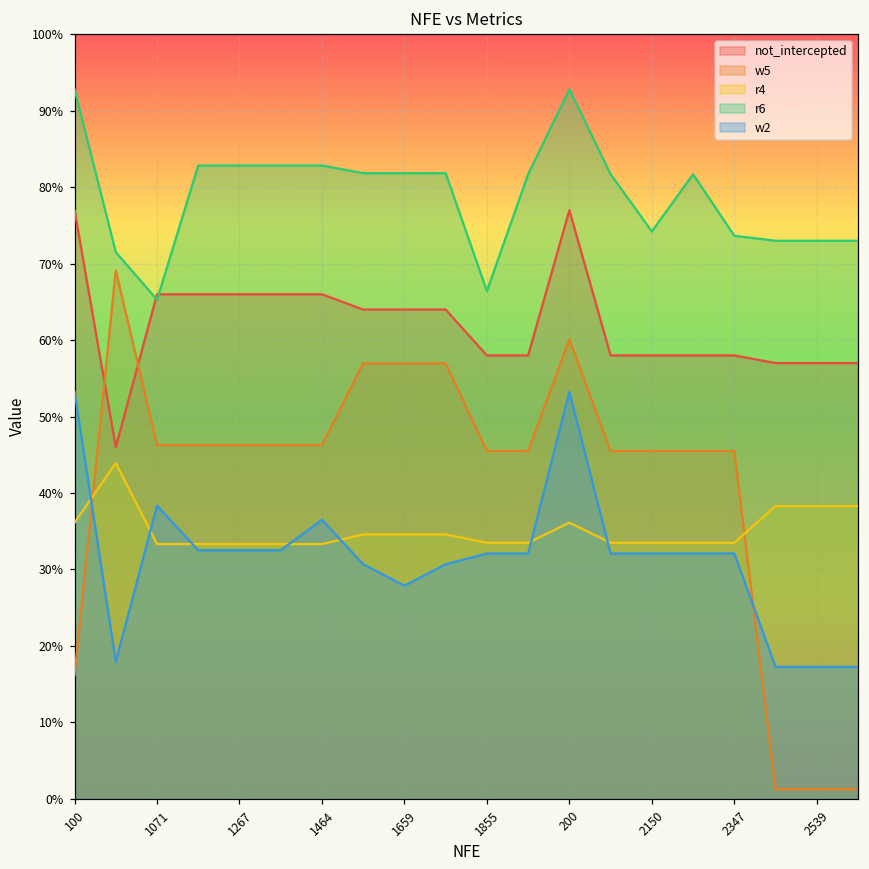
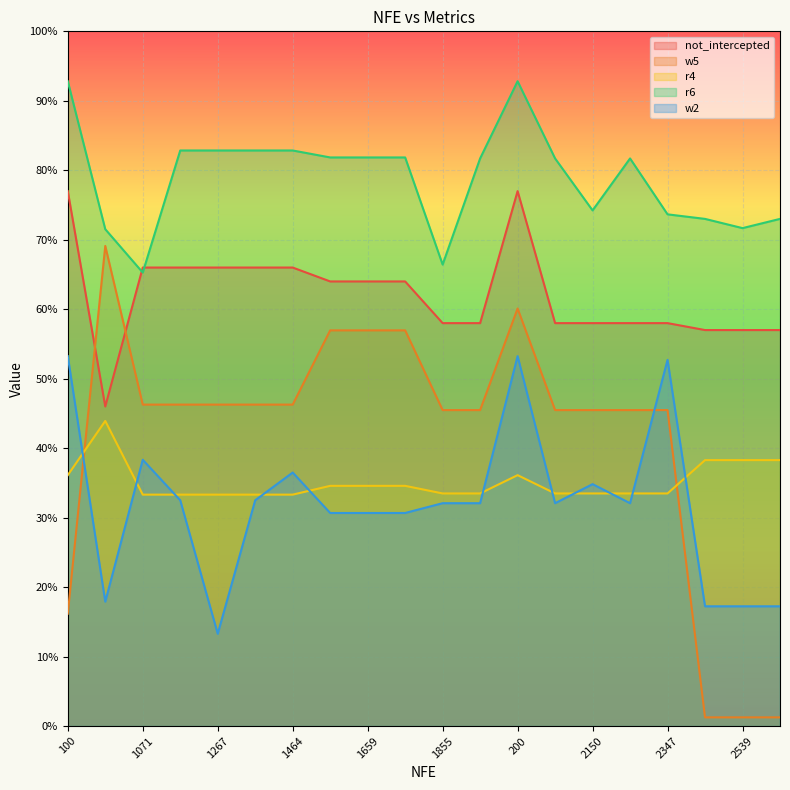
  {
    "r6": {
      "100": "93%",
      "1071": "65%",
      "1267": "83%",
      "1464": "83%",
      "1659": "82%",
      "1855": "66%",
      "200": "93%",
      "2150": "74%",
      "2347": "74%",
-     "2539": "73%"
+     "2539": "72%"
    },
    "w2": {
      "100": "53%",
      "1071": "38%",
-     "1267": "33%",
+     "1267": "13%",
      "1464": "36%",
-     "1659": "28%",
+     "1659": "31%",
      "1855": "32%",
      "200": "53%",
-     "2150": "32%",
-     "2347": "32%",
+     "2150": "35%",
+     "2347": "53%",
      "2539": "17%"
    }
  }
